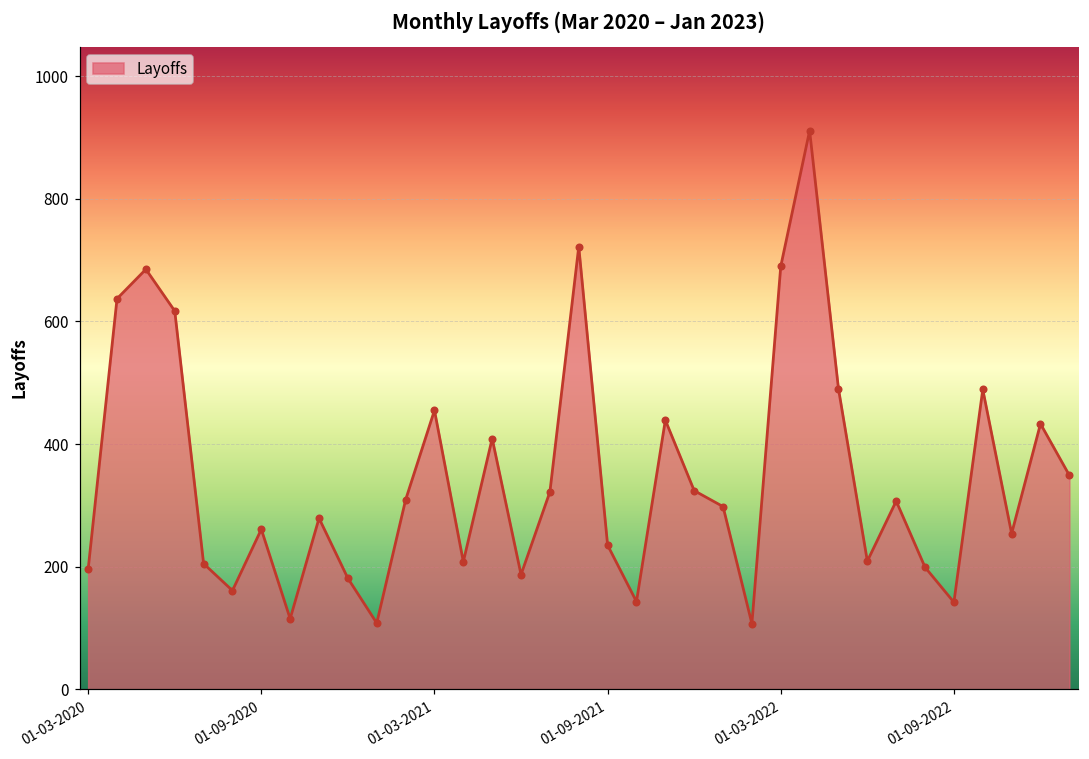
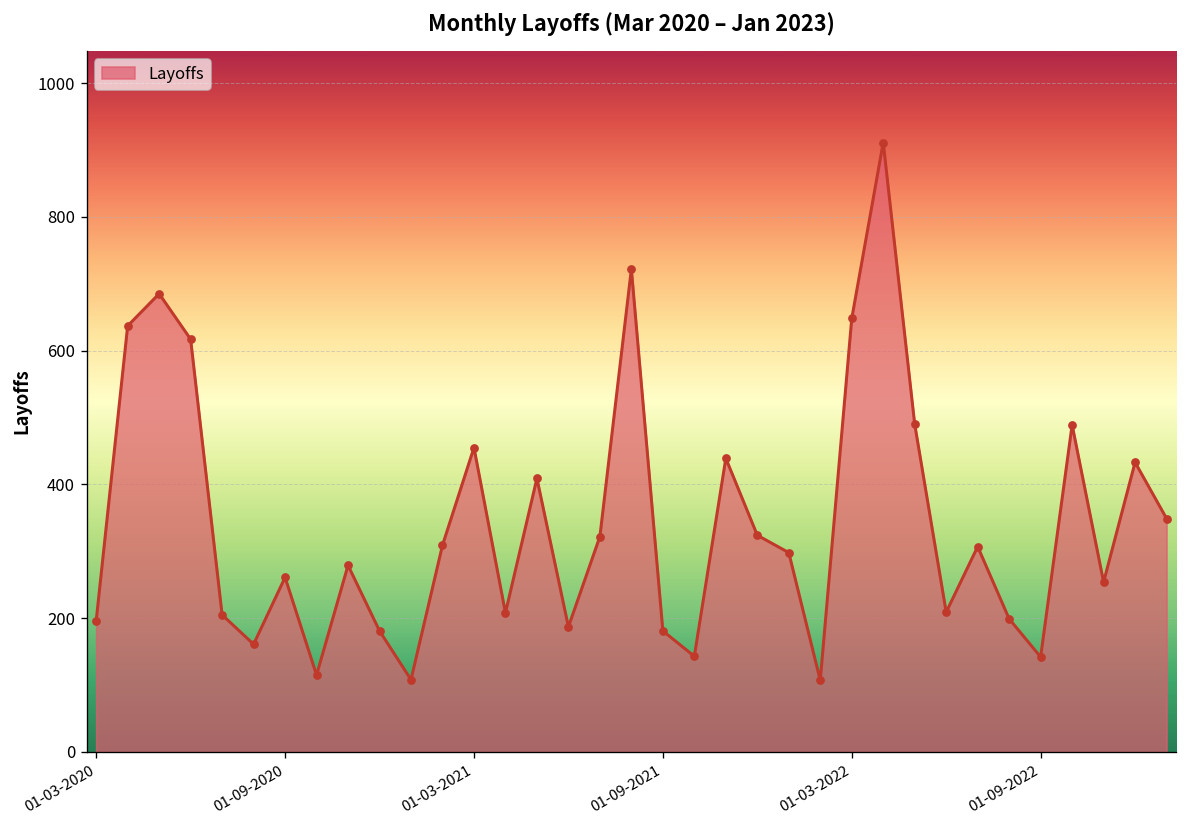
  {
    "01-03-2020": 200,
    "01-09-2020": 260,
    "01-03-2021": 460,
-   "01-09-2021": 240,
-   "01-03-2022": 690,
+   "01-09-2021": 180,
+   "01-03-2022": 650,
    "01-09-2022": 140
  }
